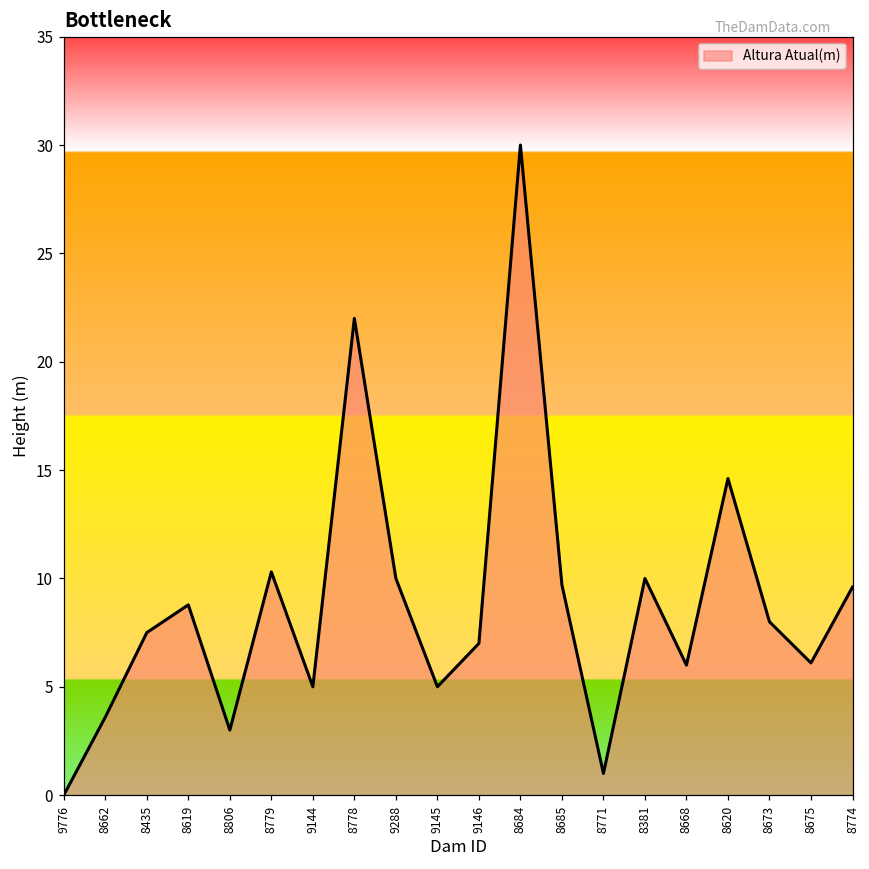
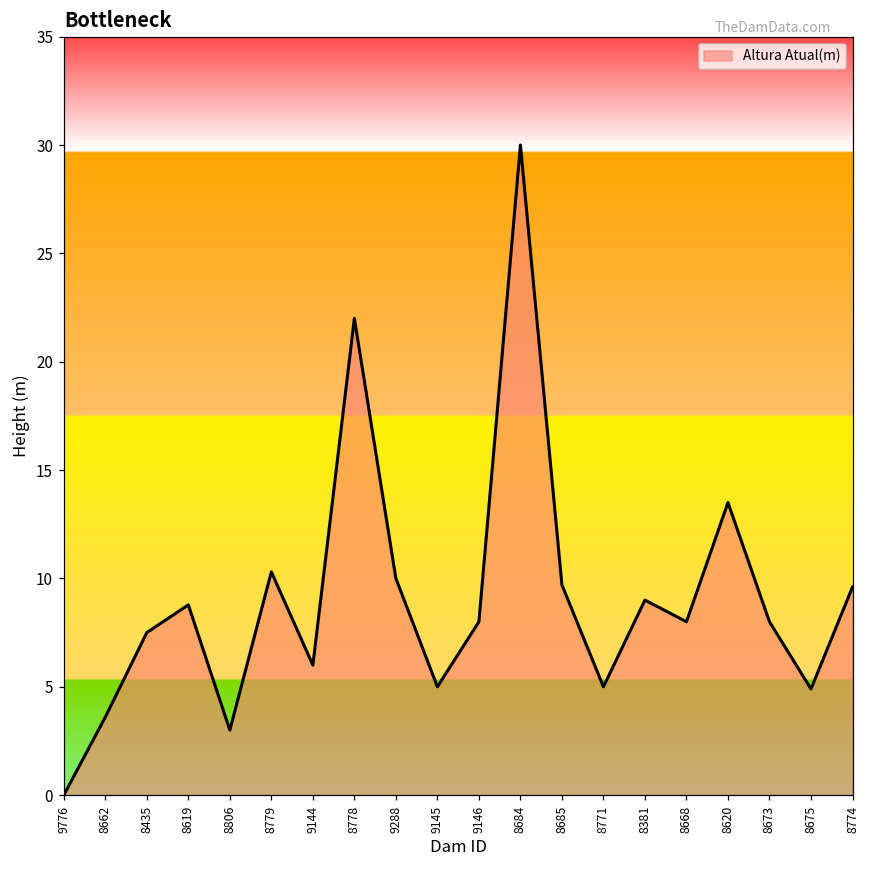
  {
    "9776": 0.0,
    "8662": 3.6,
    "8435": 7.5,
    "8619": 8.8,
    "8806": 3.0,
    "8779": 10.3,
-   "9144": 5,
+   "9144": 6,
    "8778": 22.0,
    "9288": 10.0,
    "9145": 5.0,
-   "9146": 7,
+   "9146": 8,
    "8684": 30.0,
    "8685": 9.7,
-   "8771": 1,
-   "8381": 10,
-   "8668": 6,
-   "8620": 14.6,
+   "8771": 5,
+   "8381": 9,
+   "8668": 8,
+   "8620": 13.5,
    "8673": 8.0,
-   "8675": 6.1,
+   "8675": 4.9,
    "8774": 9.6
  }
